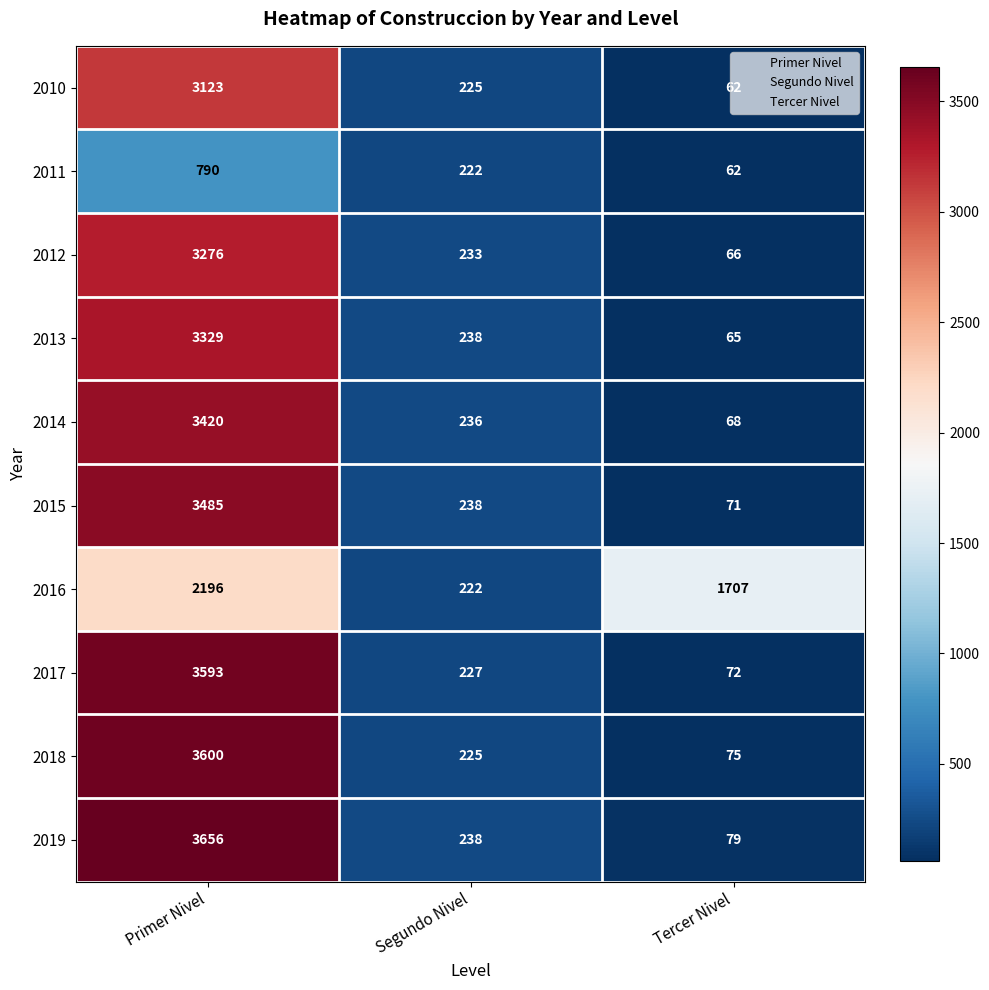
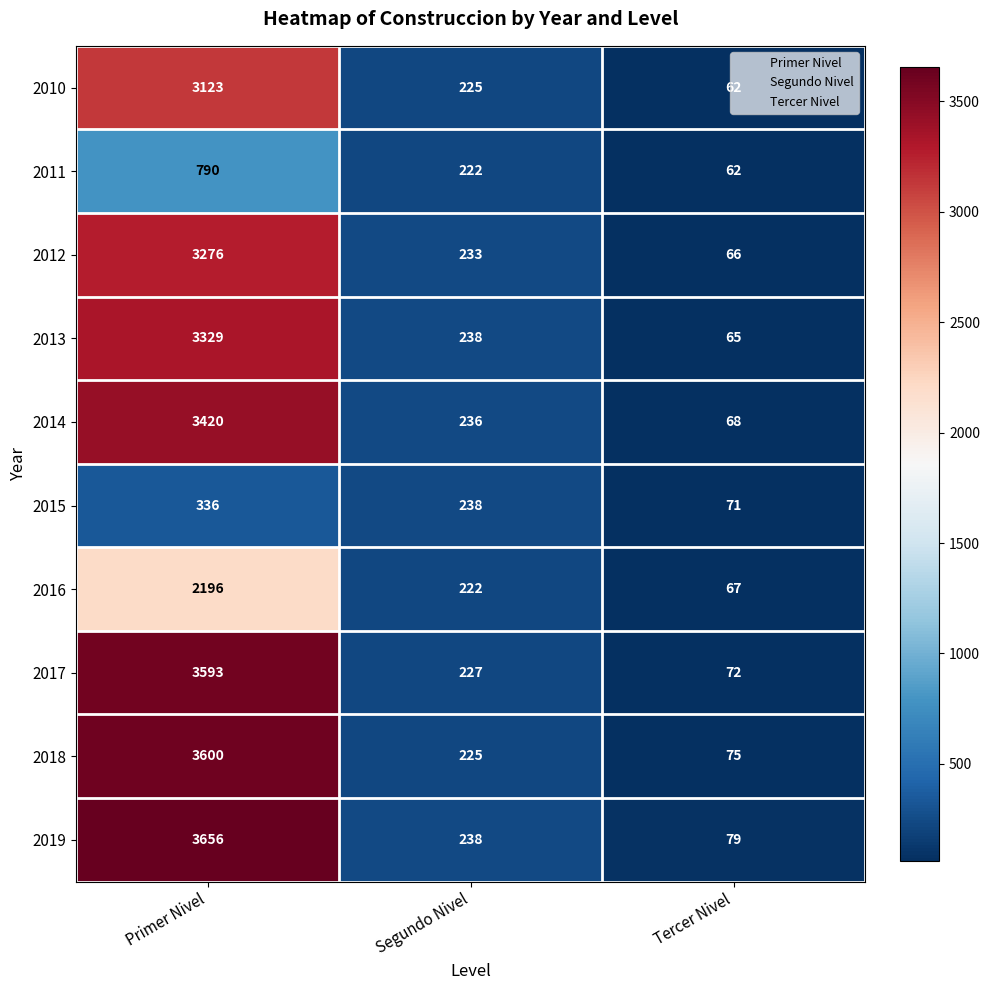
  {
    "2010": {
      "Primer Nivel": 3123,
      "Segundo Nivel": 225
    },
    "2011": {
      "Primer Nivel": 790,
      "Segundo Nivel": 222,
      "Tercer Nivel": 62
    },
    "2012": {
      "Primer Nivel": 3276,
      "Segundo Nivel": 233,
      "Tercer Nivel": 66
    },
    "2013": {
      "Primer Nivel": 3329,
      "Segundo Nivel": 238,
      "Tercer Nivel": 65
    },
    "2014": {
      "Primer Nivel": 3420,
      "Segundo Nivel": 236,
      "Tercer Nivel": 68
    },
    "2015": {
-     "Primer Nivel": 3485,
+     "Primer Nivel": 336,
      "Segundo Nivel": 238,
      "Tercer Nivel": 71
    },
    "2016": {
      "Primer Nivel": 2196,
      "Segundo Nivel": 222,
-     "Tercer Nivel": 1707
+     "Tercer Nivel": 67
    },
    "2017": {
      "Primer Nivel": 3593,
      "Segundo Nivel": 227,
      "Tercer Nivel": 72
    },
    "2018": {
      "Primer Nivel": 3600,
      "Segundo Nivel": 225,
      "Tercer Nivel": 75
    },
    "2019": {
      "Primer Nivel": 3656,
      "Segundo Nivel": 238,
      "Tercer Nivel": 79
    }
  }
